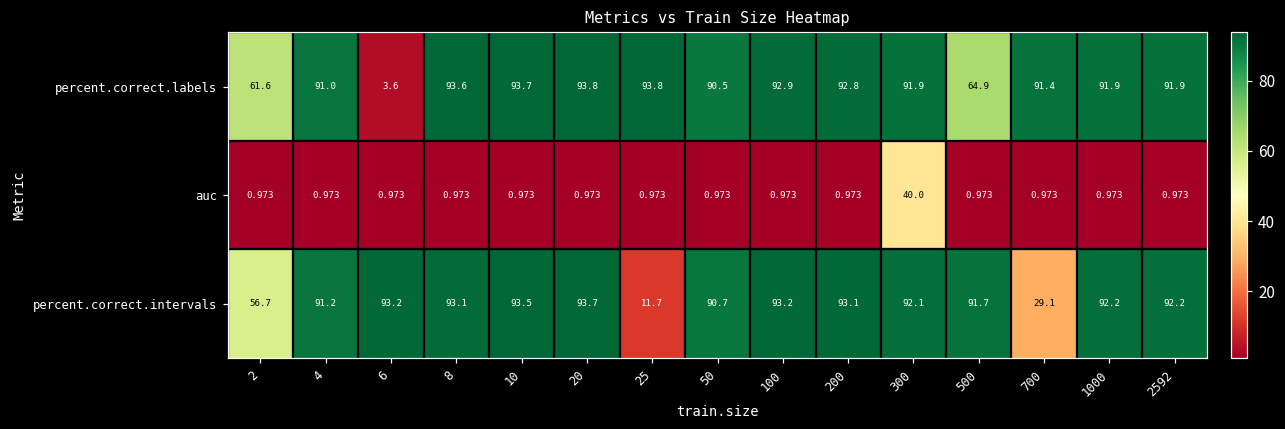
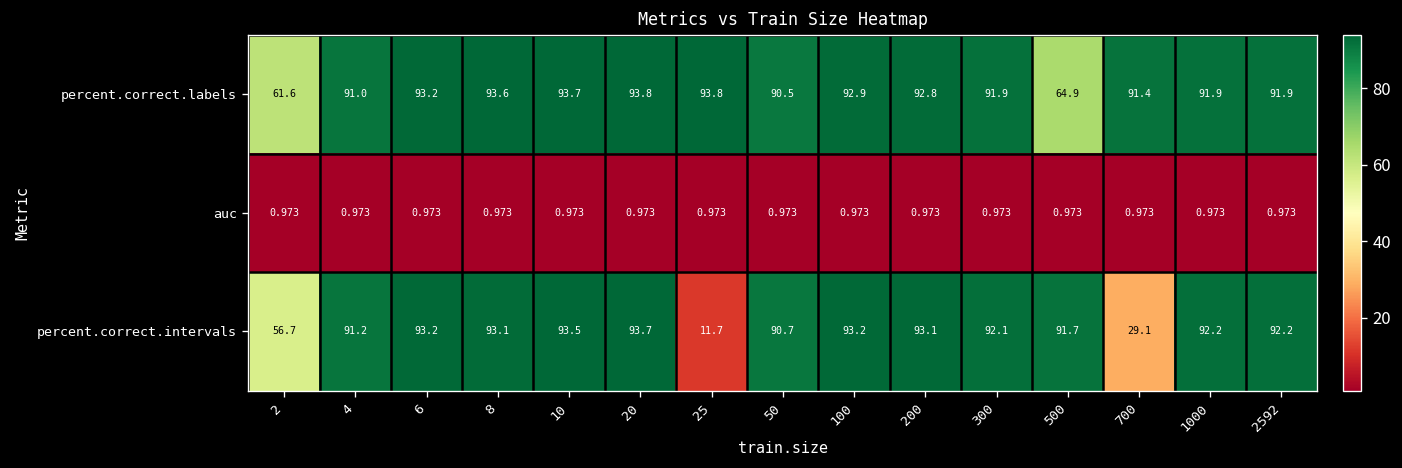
  {
    "percent.correct.labels": {
      "2": 61.6,
      "4": 91.0,
-     "6": 3.6,
+     "6": 93.2,
      "8": 93.6,
      "10": 93.7,
      "20": 93.8,
      "25": 93.8,
      "50": 90.5,
      "100": 92.9,
      "200": 92.8,
      "300": 91.9,
      "500": 64.9,
      "700": 91.4,
      "1000": 91.9,
      "2592": 91.9
    },
    "auc": {
      "2": 0.973,
      "4": 0.973,
      "6": 0.973,
      "8": 0.973,
      "10": 0.973,
      "20": 0.973,
      "25": 0.973,
      "50": 0.973,
      "100": 0.973,
      "200": 0.973,
-     "300": 40.0,
+     "300": 0.973,
      "500": 0.973,
      "700": 0.973,
      "1000": 0.973,
      "2592": 0.973
    },
    "percent.correct.intervals": {
      "2": 56.7,
      "4": 91.2,
      "6": 93.2,
      "8": 93.1,
      "10": 93.5,
      "20": 93.7,
      "25": 11.7,
      "50": 90.7,
      "100": 93.2,
      "200": 93.1,
      "300": 92.1,
      "500": 91.7,
      "700": 29.1,
      "1000": 92.2,
      "2592": 92.2
    }
  }
